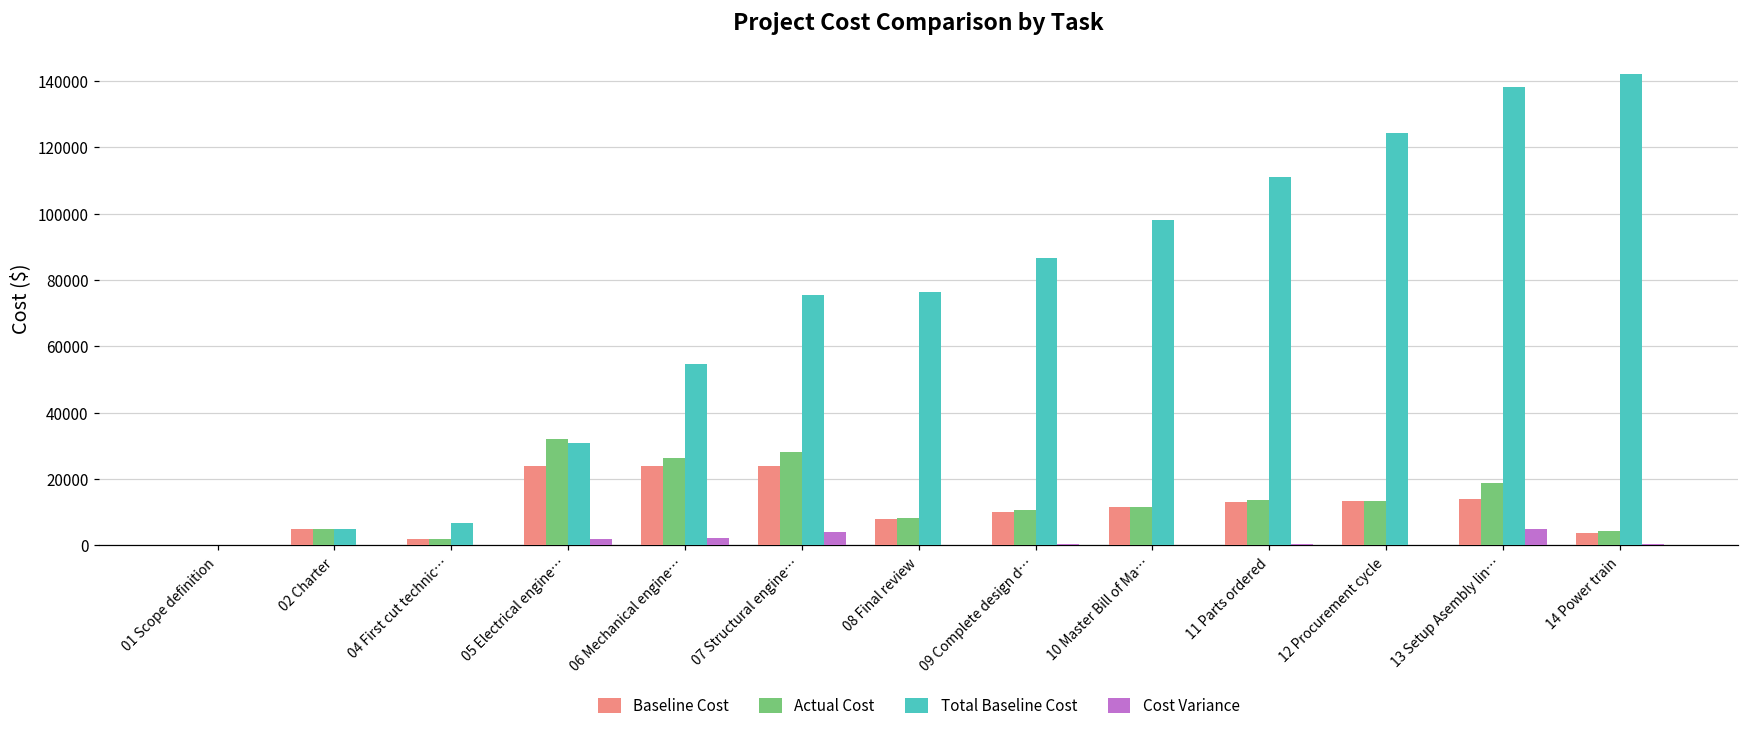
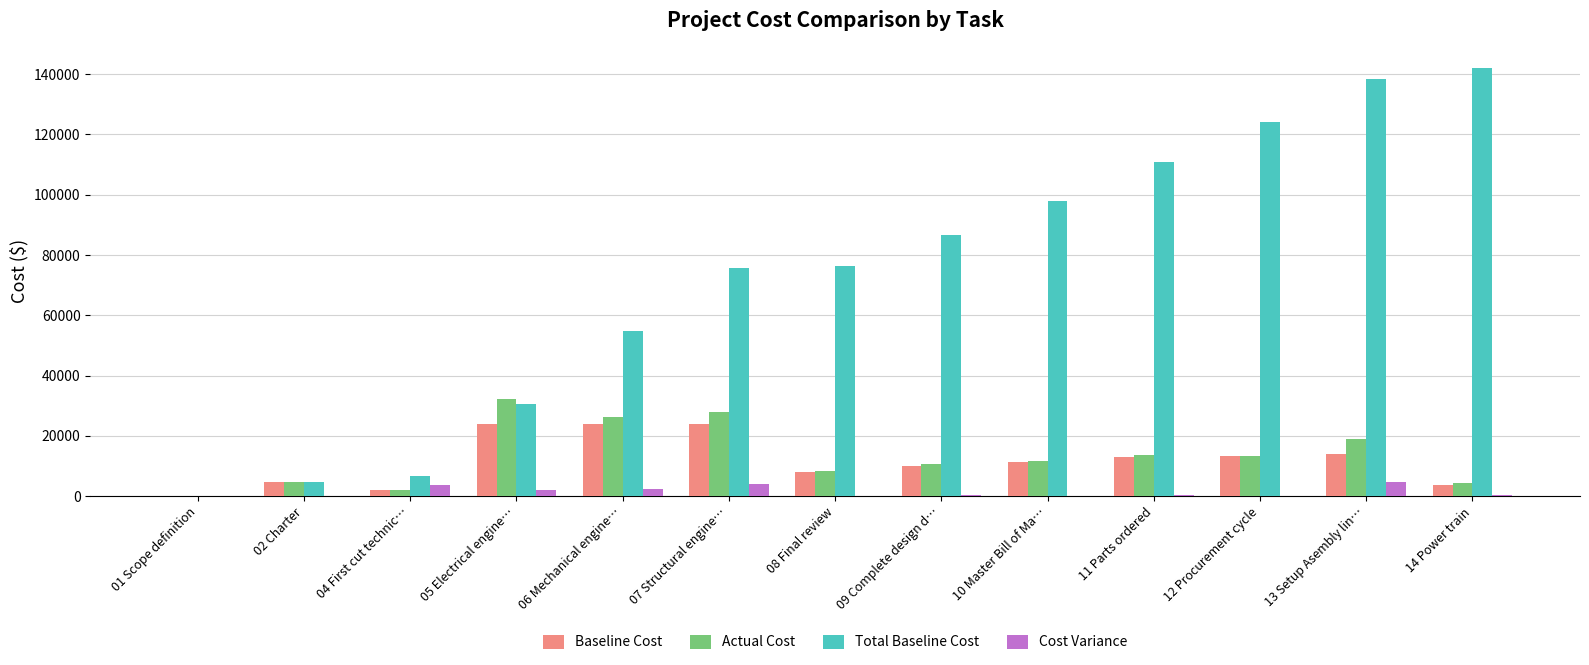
  {
    "Baseline Cost": {
      "01 Scope definition": 0,
      "02 Charter": 5000,
      "04 First cut technic…": 2000,
      "05 Electrical engine…": 24000,
      "06 Mechanical engine…": 24000,
      "07 Structural engine…": 24000,
      "08 Final review": 8000,
      "09 Complete design d…": 10000,
      "10 Master Bill of Ma…": 12000,
      "11 Parts ordered": 13000,
      "12 Procurement cycle": 13000,
      "13 Setup Asembly lin…": 14000,
      "14 Power train": 4000
    },
    "Actual Cost": {
      "01 Scope definition": 0,
      "02 Charter": 5000,
      "04 First cut technic…": 2000,
      "05 Electrical engine…": 32000,
      "06 Mechanical engine…": 26000,
      "07 Structural engine…": 28000,
      "08 Final review": 8000,
      "09 Complete design d…": 11000,
      "10 Master Bill of Ma…": 12000,
      "11 Parts ordered": 14000,
      "12 Procurement cycle": 13000,
      "13 Setup Asembly lin…": 19000,
      "14 Power train": 4000
    },
    "Total Baseline Cost": {
      "01 Scope definition": 0,
      "02 Charter": 5000,
      "04 First cut technic…": 7000,
      "05 Electrical engine…": 31000,
      "06 Mechanical engine…": 55000,
      "07 Structural engine…": 76000,
      "08 Final review": 77000,
      "09 Complete design d…": 87000,
      "10 Master Bill of Ma…": 98000,
      "11 Parts ordered": 111000,
      "12 Procurement cycle": 124000,
      "13 Setup Asembly lin…": 138000,
      "14 Power train": 142000
    },
    "Cost Variance": {
      "01 Scope definition": 0,
      "02 Charter": 0,
-     "04 First cut technic…": 0,
+     "04 First cut technic…": 4000,
      "05 Electrical engine…": 2000,
      "06 Mechanical engine…": 2000,
      "07 Structural engine…": 4000,
      "12 Procurement cycle": 0,
      "13 Setup Asembly lin…": 5000
    }
  }
